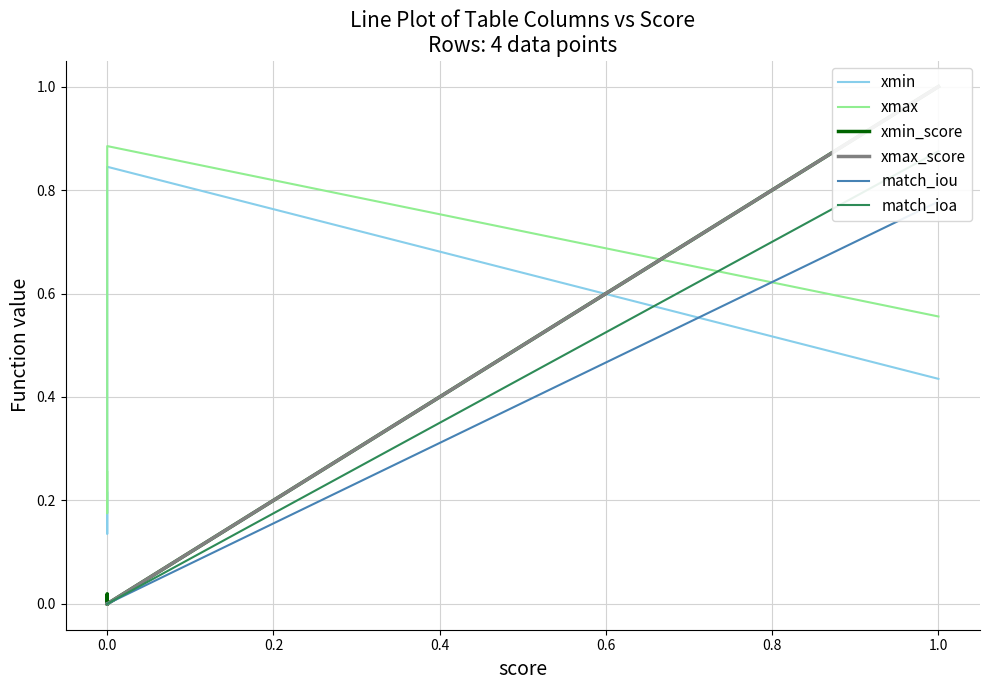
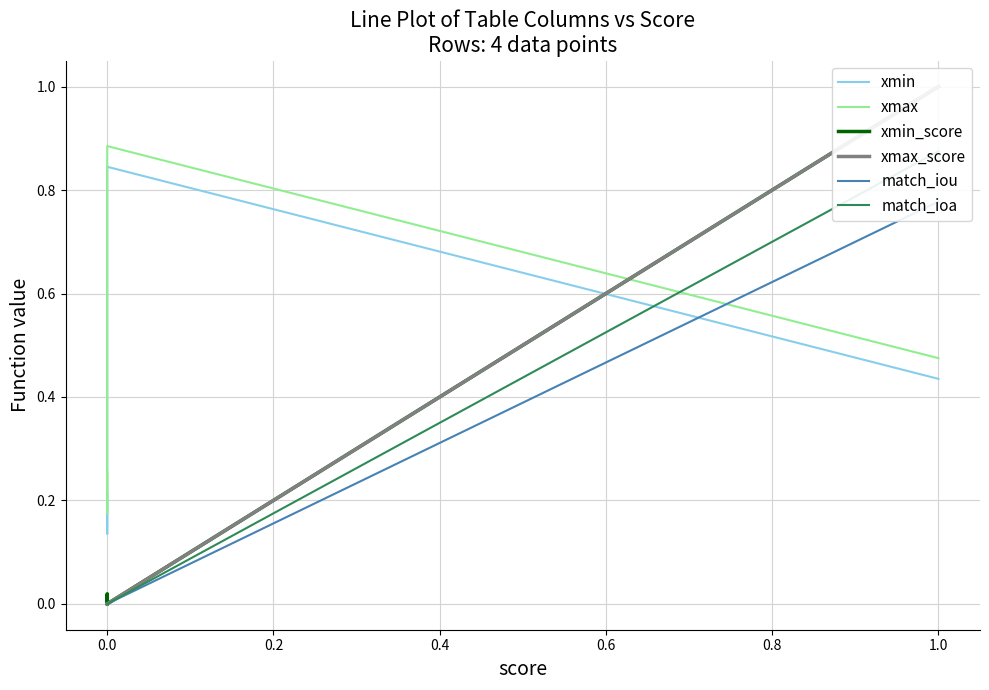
  {
    "xmin": {
      "1.0": 0.44
    },
    "xmax": {
-     "1.0": 0.56
+     "1.0": 0.48
    }
  }
